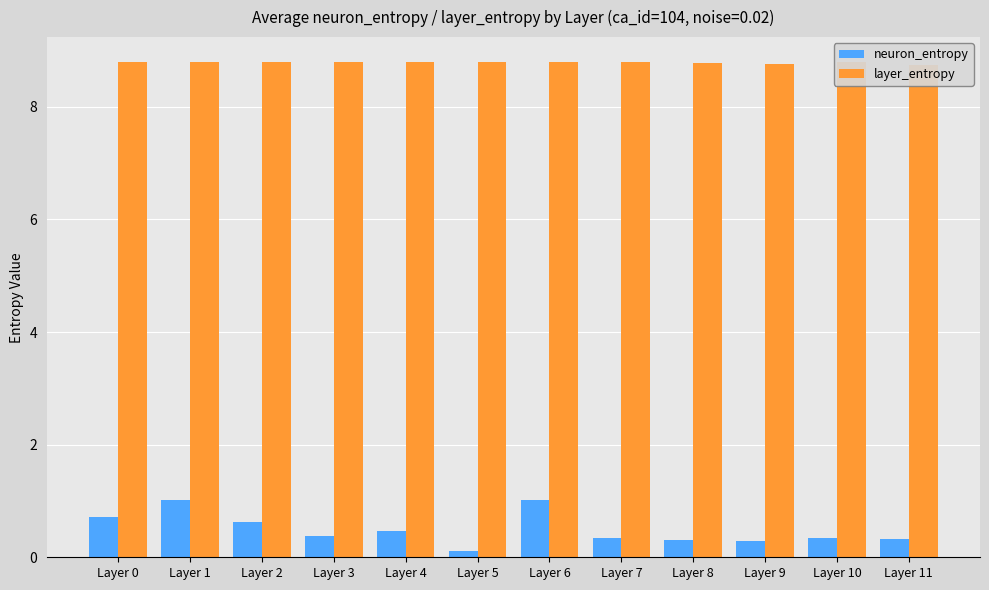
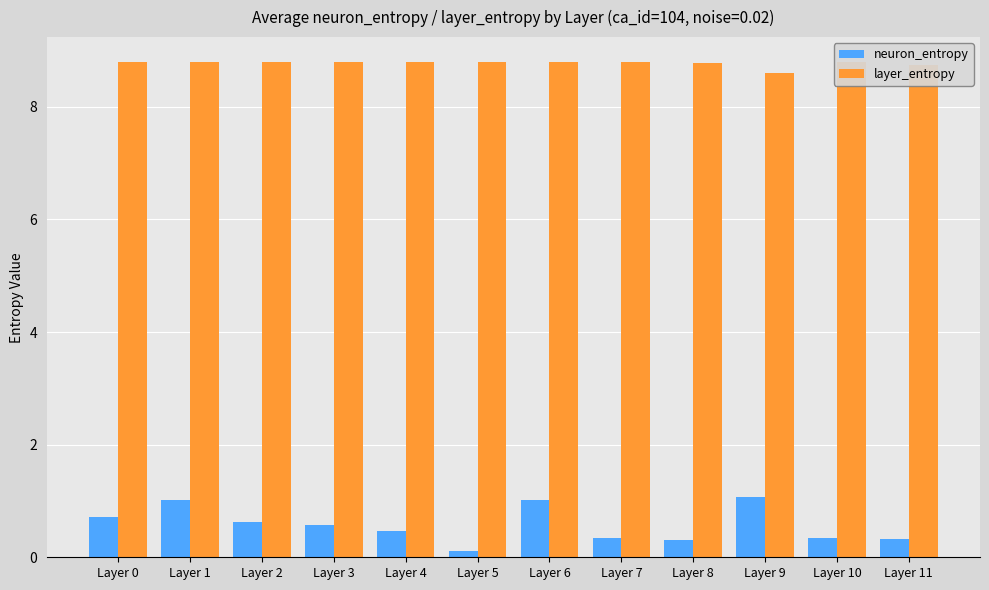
  {
    "neuron_entropy": {
      "Layer 0": 0.7,
      "Layer 1": 1.0,
      "Layer 2": 0.6,
-     "Layer 3": 0.4,
+     "Layer 3": 0.6,
      "Layer 4": 0.5,
      "Layer 5": 0.1,
      "Layer 6": 1.0,
      "Layer 7": 0.3,
      "Layer 8": 0.3,
-     "Layer 9": 0.3,
+     "Layer 9": 1.1,
      "Layer 10": 0.3,
      "Layer 11": 0.3
    },
    "layer_entropy": {
      "Layer 0": 8.8,
      "Layer 1": 8.8,
      "Layer 2": 8.8,
      "Layer 3": 8.8,
      "Layer 4": 8.8,
      "Layer 5": 8.8,
      "Layer 6": 8.8,
      "Layer 7": 8.8,
      "Layer 8": 8.8,
-     "Layer 9": 8.8
+     "Layer 9": 8.6
    }
  }
